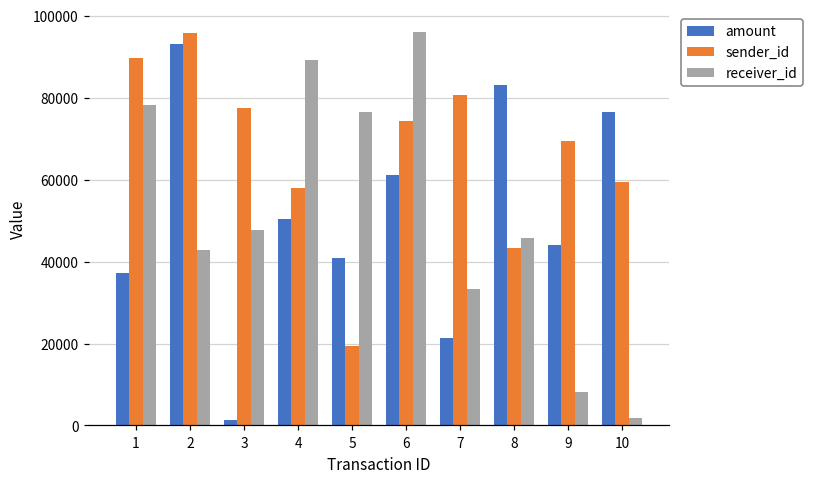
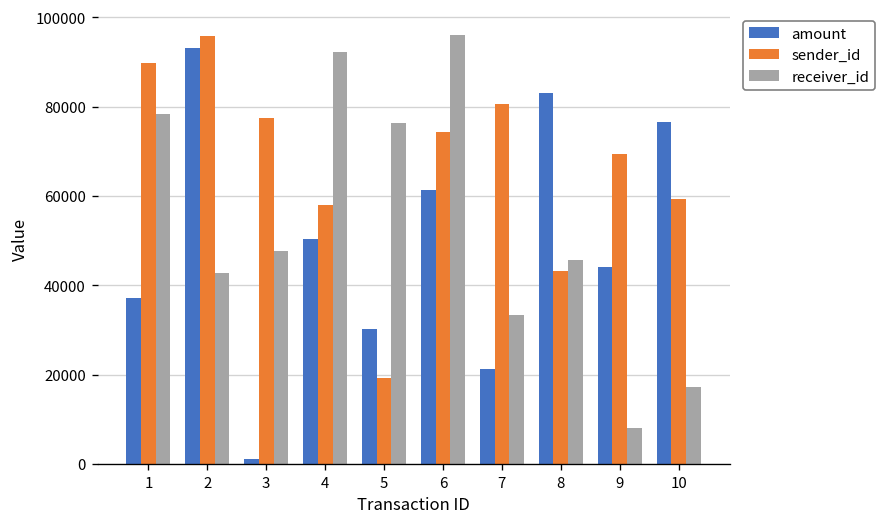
  {
    "amount": {
      "1": 37000,
      "2": 93000,
      "3": 1000,
      "4": 50000,
-     "5": 41000,
+     "5": 30000,
      "6": 61000,
      "7": 21000,
      "8": 83000,
      "9": 44000,
      "10": 77000
    },
    "sender_id": {
      "1": 90000,
      "2": 96000,
      "3": 77000,
      "4": 58000,
      "5": 19000,
      "6": 74000,
      "7": 81000,
      "8": 43000,
      "9": 70000,
      "10": 59000
    },
    "receiver_id": {
      "1": 78000,
      "2": 43000,
      "3": 48000,
-     "4": 89000,
+     "4": 92000,
      "5": 76000,
      "6": 96000,
      "7": 33000,
      "8": 46000,
      "9": 8000,
-     "10": 2000
+     "10": 17000
    }
  }
